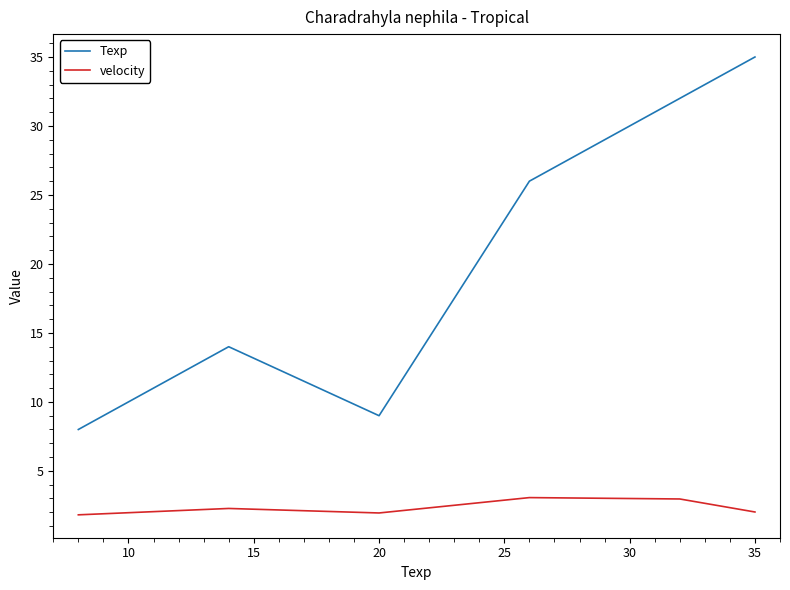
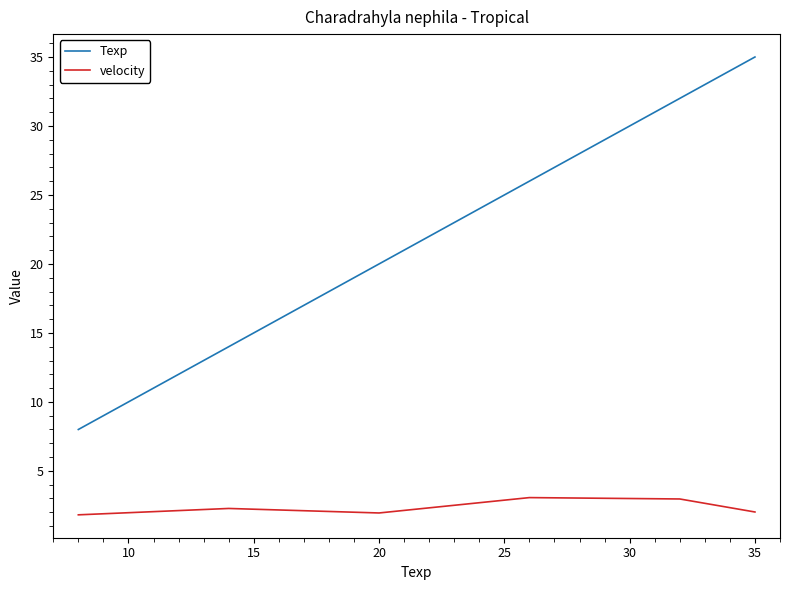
  {
    "Texp": {
-     "20": 9,
+     "20": 20,
      "35": 35
    },
    "velocity": {
      "20": 2,
      "35": 2
    }
  }
